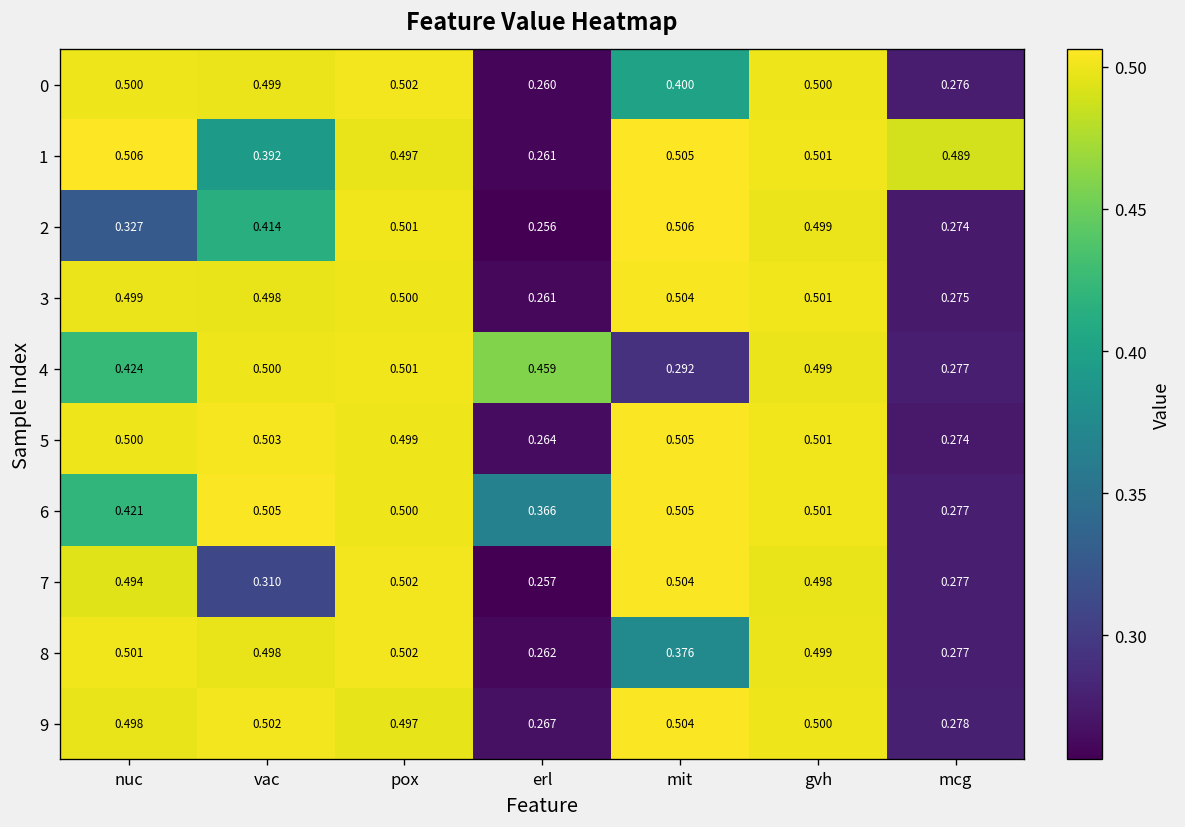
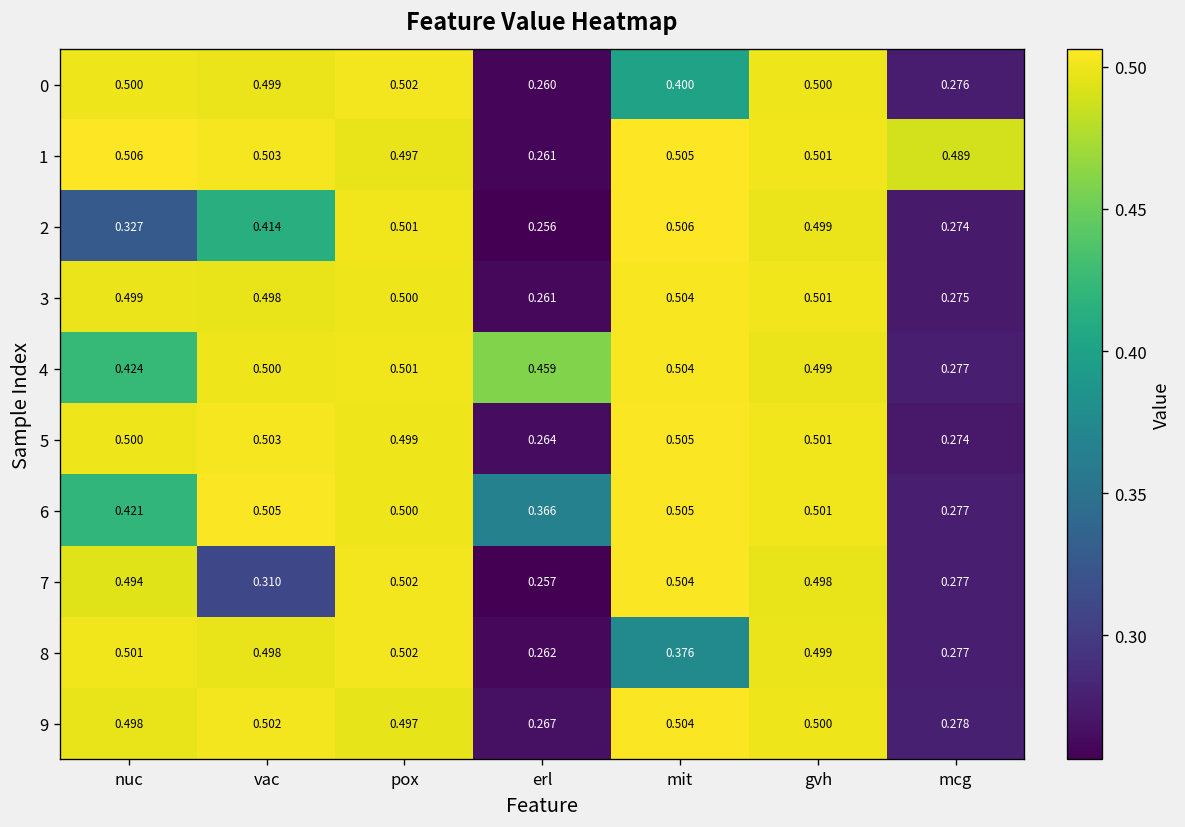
  {
    "0": {
      "nuc": 0.500,
      "vac": 0.499,
      "pox": 0.502,
      "erl": 0.260,
      "mit": 0.400,
      "gvh": 0.500,
      "mcg": 0.276
    },
    "1": {
      "nuc": 0.506,
-     "vac": 0.392,
+     "vac": 0.503,
      "pox": 0.497,
      "erl": 0.261,
      "mit": 0.505,
      "gvh": 0.501,
      "mcg": 0.489
    },
    "2": {
      "nuc": 0.327,
      "vac": 0.414,
      "pox": 0.501,
      "erl": 0.256,
      "mit": 0.506,
      "gvh": 0.499,
      "mcg": 0.274
    },
    "3": {
      "nuc": 0.499,
      "vac": 0.498,
      "pox": 0.500,
      "erl": 0.261,
      "mit": 0.504,
      "gvh": 0.501,
      "mcg": 0.275
    },
    "4": {
      "nuc": 0.424,
      "vac": 0.500,
      "pox": 0.501,
      "erl": 0.459,
-     "mit": 0.292,
+     "mit": 0.504,
      "gvh": 0.499,
      "mcg": 0.277
    },
    "5": {
      "nuc": 0.500,
      "vac": 0.503,
      "pox": 0.499,
      "erl": 0.264,
      "mit": 0.505,
      "gvh": 0.501,
      "mcg": 0.274
    },
    "6": {
      "nuc": 0.421,
      "vac": 0.505,
      "pox": 0.500,
      "erl": 0.366,
      "mit": 0.505,
      "gvh": 0.501,
      "mcg": 0.277
    },
    "7": {
      "nuc": 0.494,
      "vac": 0.310,
      "pox": 0.502,
      "erl": 0.257,
      "mit": 0.504,
      "gvh": 0.498,
      "mcg": 0.277
    },
    "8": {
      "nuc": 0.501,
      "vac": 0.498,
      "pox": 0.502,
      "erl": 0.262,
      "mit": 0.376,
      "gvh": 0.499,
      "mcg": 0.277
    },
    "9": {
      "nuc": 0.498,
      "vac": 0.502,
      "pox": 0.497,
      "erl": 0.267,
      "mit": 0.504,
      "gvh": 0.500,
      "mcg": 0.278
    }
  }
